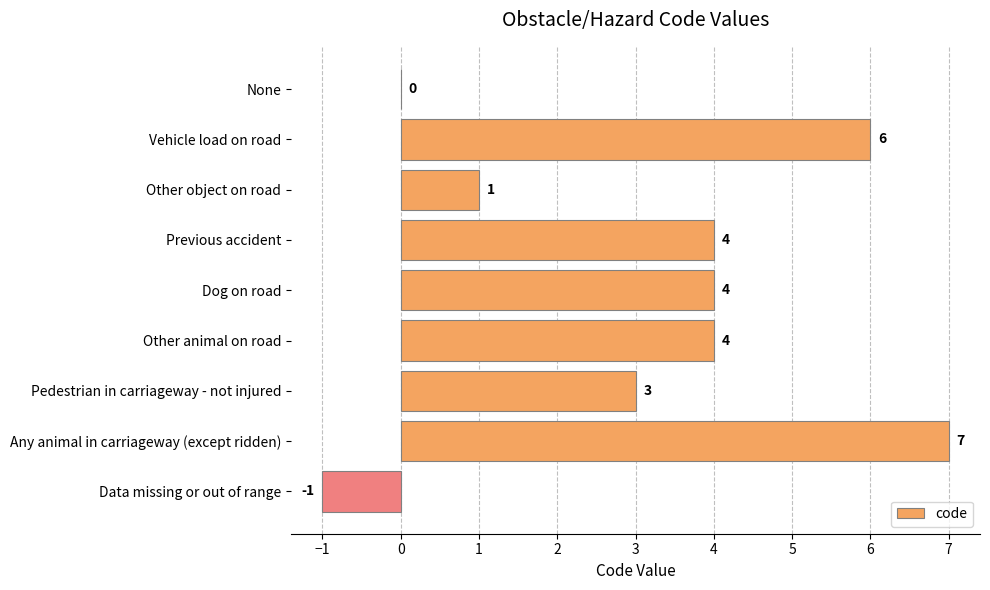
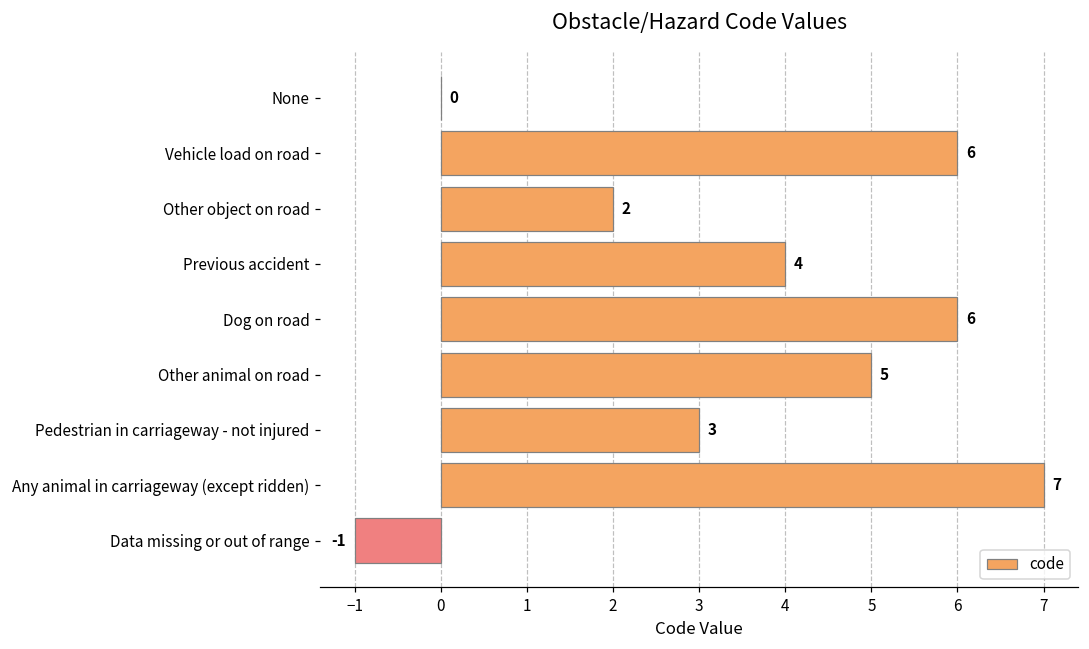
  {
    "None": 0,
    "Vehicle load on road": 6,
-   "Other object on road": 1,
+   "Other object on road": 2,
    "Previous accident": 4,
-   "Dog on road": 4,
-   "Other animal on road": 4,
+   "Dog on road": 6,
+   "Other animal on road": 5,
    "Pedestrian in carriageway - not injured": 3,
    "Any animal in carriageway (except ridden)": 7,
    "Data missing or out of range": -1
  }
